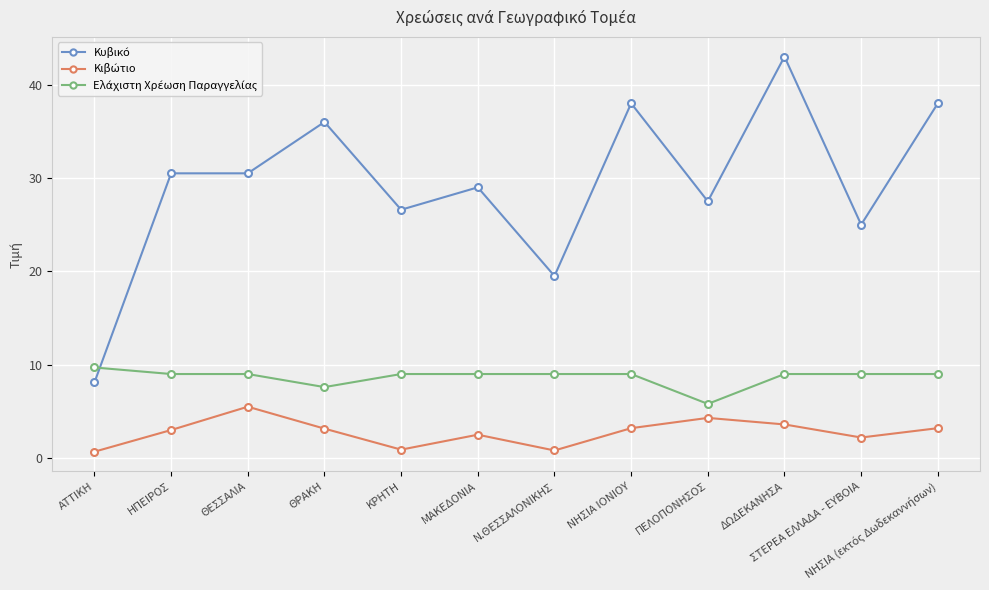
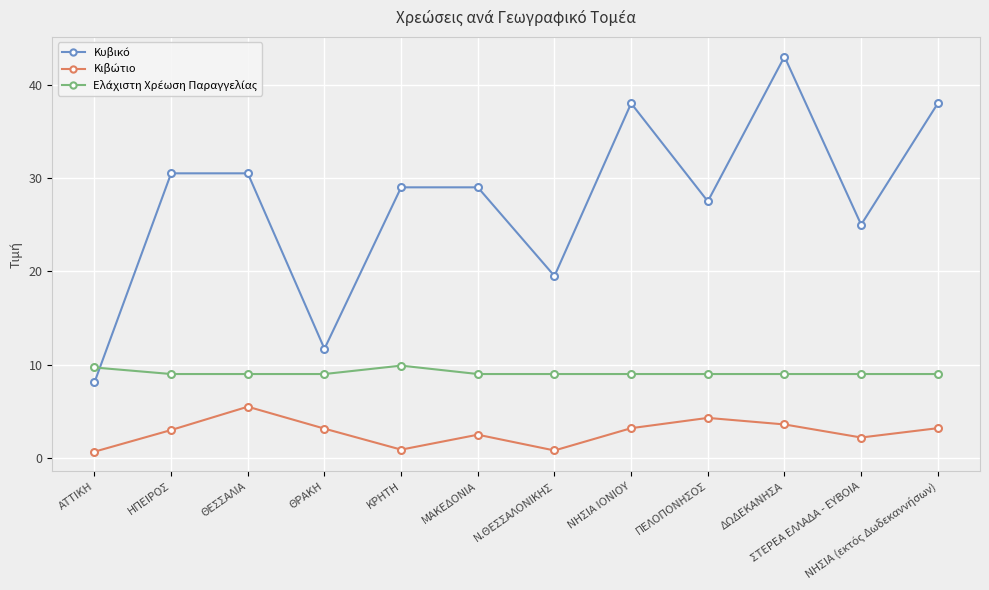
  {
    "Κυβικό": {
      "ΑΤΤΙΚΗ": 8,
      "ΗΠΕΙΡΟΣ": 31,
      "ΘΕΣΣΑΛΙΑ": 31,
-     "ΘΡΑΚΗ": 36,
-     "ΚΡΗΤΗ": 27,
+     "ΘΡΑΚΗ": 12,
+     "ΚΡΗΤΗ": 29,
      "ΜΑΚΕΔΟΝΙΑ": 29,
      "Ν.ΘΕΣΣΑΛΟΝΙΚΗΣ": 20,
      "ΝΗΣΙΑ ΙΟΝΙΟΥ": 38,
      "ΠΕΛΟΠΟΝΗΣΟΣ": 28,
      "ΔΩΔΕΚΑΝΗΣΑ": 43,
      "ΣΤΕΡΕΑ ΕΛΛΑΔΑ - ΕΥΒΟΙΑ": 25,
      "ΝΗΣΙΑ (εκτός Δωδεκαννήσων)": 38
    },
    "Κιβώτιο": {
      "ΑΤΤΙΚΗ": 1,
      "ΗΠΕΙΡΟΣ": 3,
      "ΘΕΣΣΑΛΙΑ": 6,
      "ΘΡΑΚΗ": 3,
      "ΚΡΗΤΗ": 1,
      "ΜΑΚΕΔΟΝΙΑ": 3,
      "Ν.ΘΕΣΣΑΛΟΝΙΚΗΣ": 1,
      "ΝΗΣΙΑ ΙΟΝΙΟΥ": 3,
      "ΠΕΛΟΠΟΝΗΣΟΣ": 4,
      "ΔΩΔΕΚΑΝΗΣΑ": 4,
      "ΣΤΕΡΕΑ ΕΛΛΑΔΑ - ΕΥΒΟΙΑ": 2,
      "ΝΗΣΙΑ (εκτός Δωδεκαννήσων)": 3
    },
    "Ελάχιστη Χρέωση Παραγγελίας": {
      "ΑΤΤΙΚΗ": 10,
      "ΗΠΕΙΡΟΣ": 9,
      "ΘΕΣΣΑΛΙΑ": 9,
-     "ΘΡΑΚΗ": 8,
-     "ΚΡΗΤΗ": 9,
+     "ΘΡΑΚΗ": 9,
+     "ΚΡΗΤΗ": 10,
      "ΜΑΚΕΔΟΝΙΑ": 9,
      "Ν.ΘΕΣΣΑΛΟΝΙΚΗΣ": 9,
      "ΝΗΣΙΑ ΙΟΝΙΟΥ": 9,
-     "ΠΕΛΟΠΟΝΗΣΟΣ": 6,
+     "ΠΕΛΟΠΟΝΗΣΟΣ": 9,
      "ΔΩΔΕΚΑΝΗΣΑ": 9,
      "ΣΤΕΡΕΑ ΕΛΛΑΔΑ - ΕΥΒΟΙΑ": 9,
      "ΝΗΣΙΑ (εκτός Δωδεκαννήσων)": 9
    }
  }
